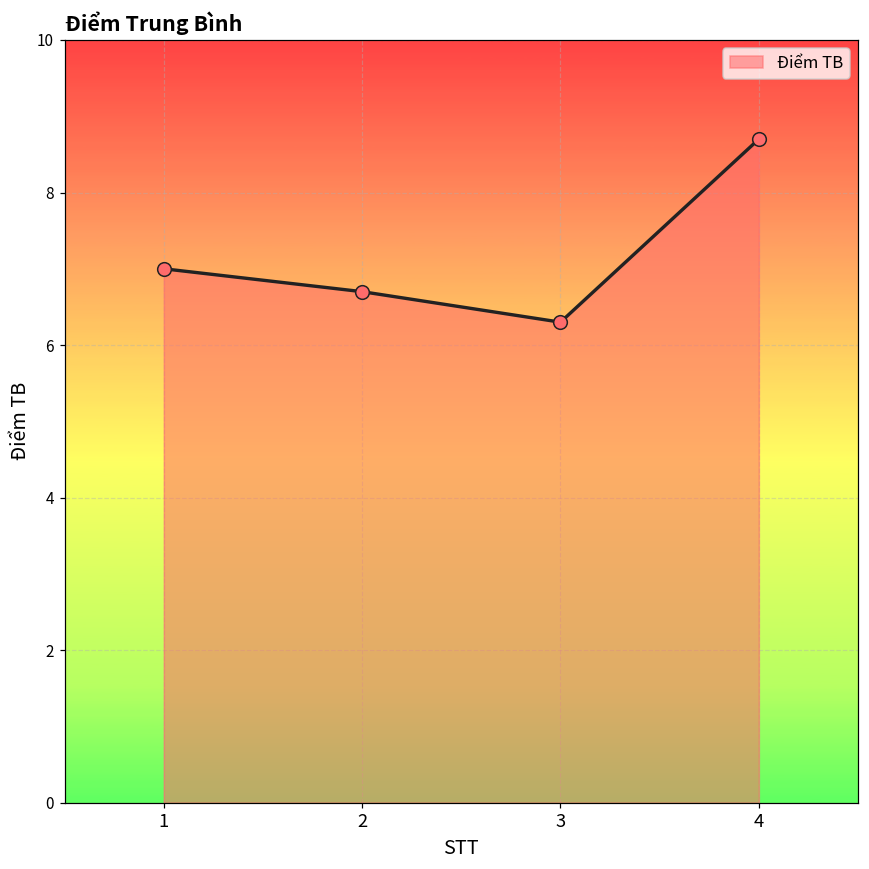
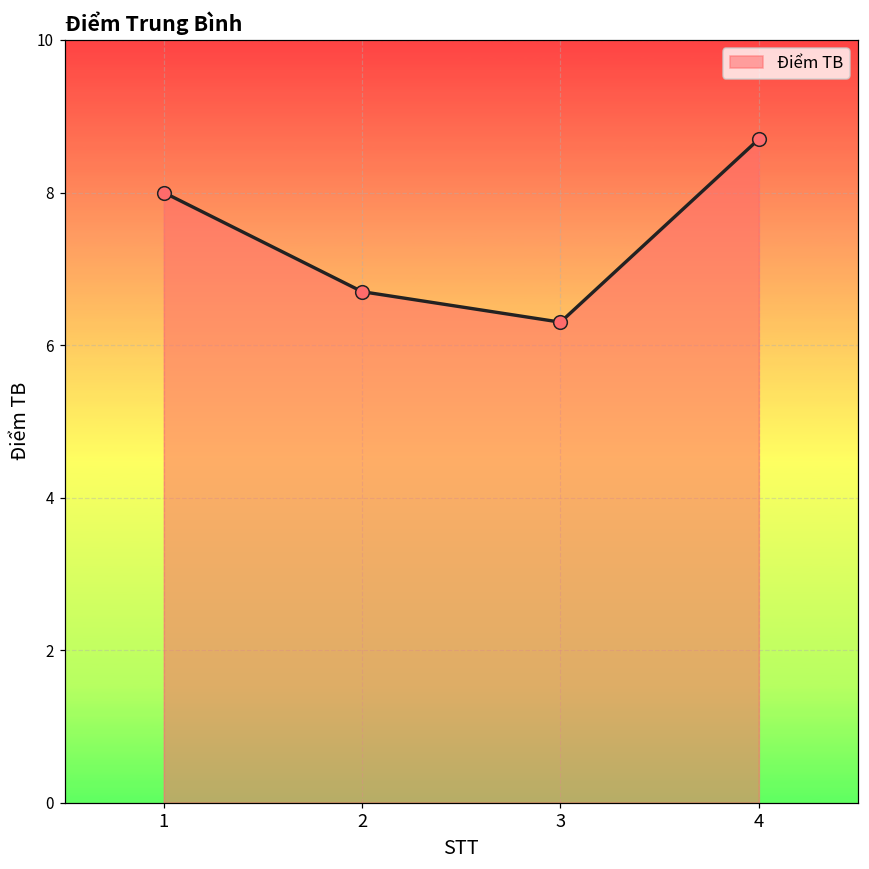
  {
-   "1": 7,
+   "1": 8,
    "2": 6.7,
    "3": 6.3,
    "4": 8.7
  }
